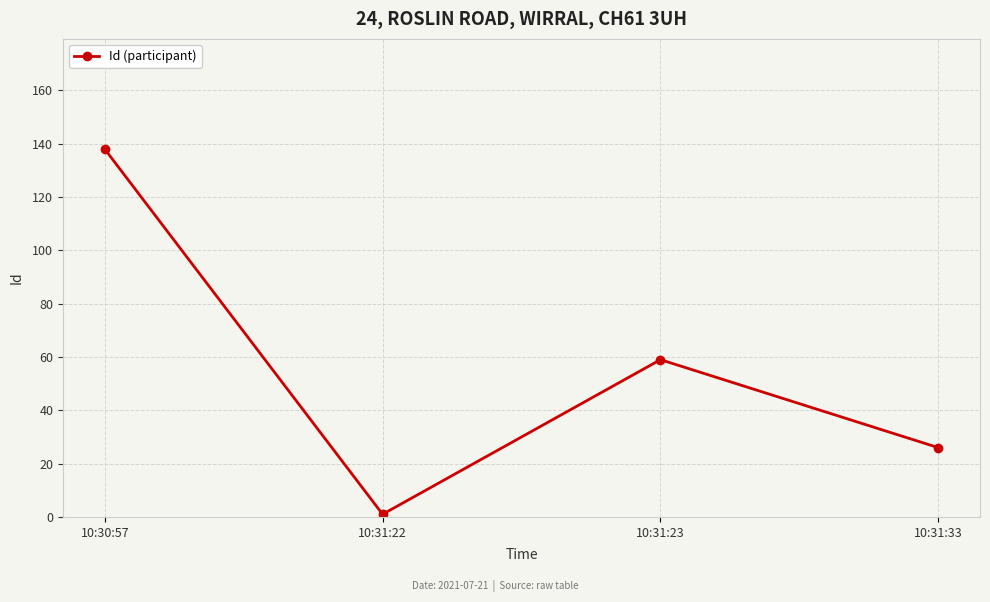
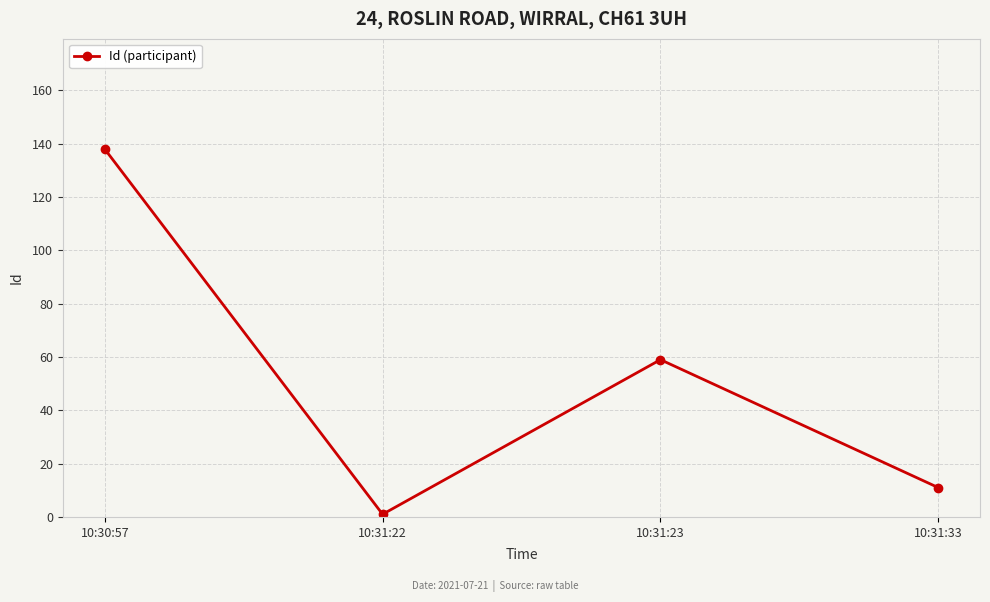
  {
    "10:30:57": 138,
    "10:31:22": 1,
    "10:31:23": 59,
-   "10:31:33": 26
+   "10:31:33": 11
  }
